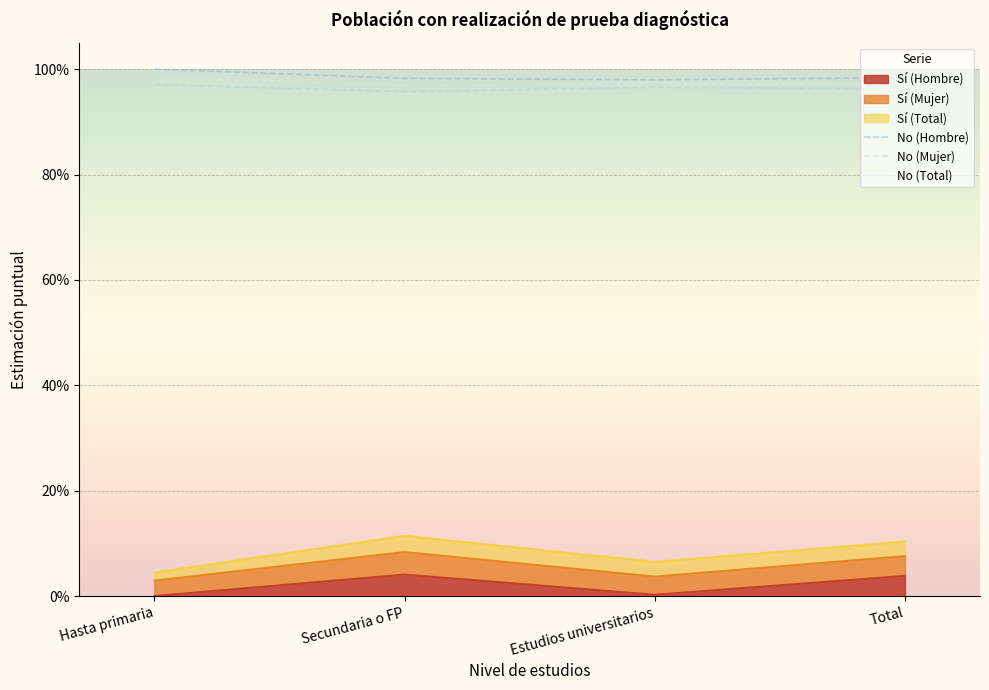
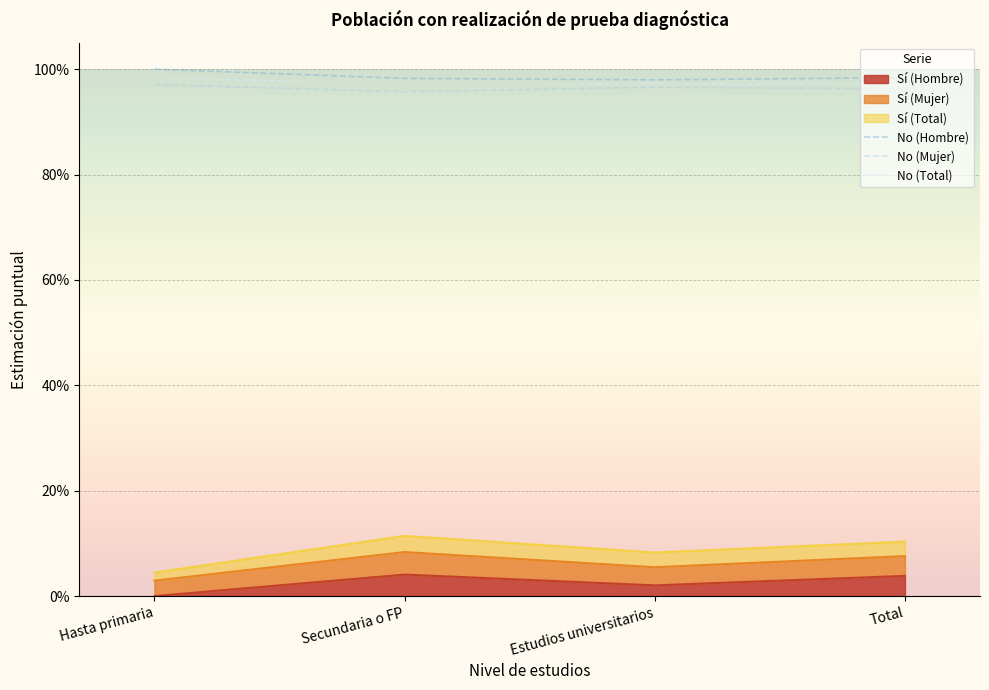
  {
    "Sí (Hombre)": {
      "Hasta primaria": "0%",
      "Secundaria o FP": "4%",
-     "Estudios universitarios": "0%",
+     "Estudios universitarios": "2%",
      "Total": "4%"
    },
    "Sí (Mujer)": {
      "Hasta primaria": "3%",
      "Secundaria o FP": "4%",
      "Estudios universitarios": "3%",
      "Total": "4%"
    },
    "Sí (Total)": {
      "Hasta primaria": "2%",
      "Secundaria o FP": "3%",
      "Estudios universitarios": "3%",
      "Total": "3%"
    }
  }
